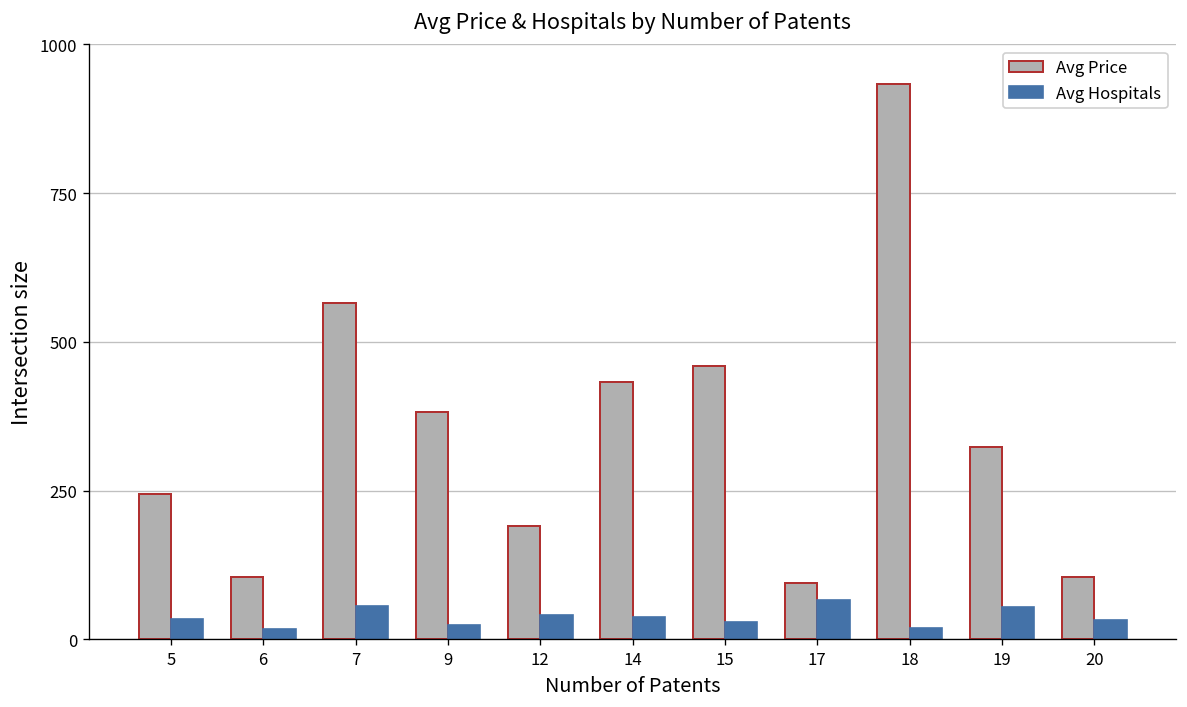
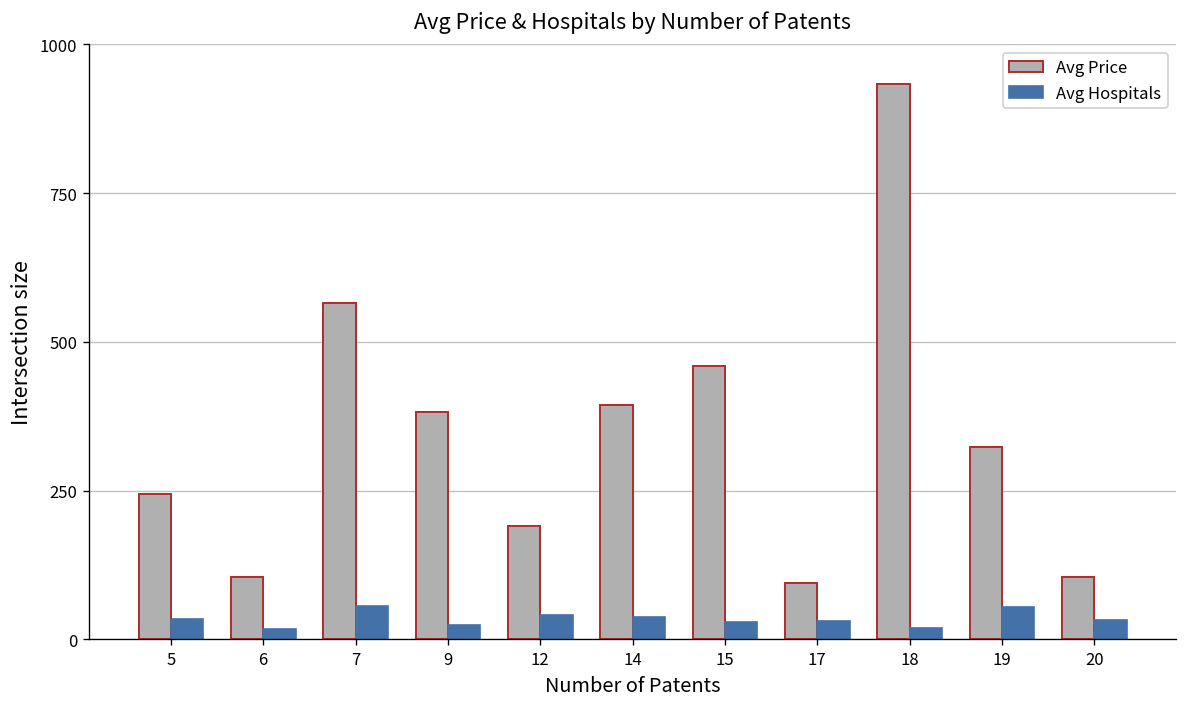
  {
    "Avg Price": {
      "5": 250,
      "6": 110,
      "7": 570,
      "9": 380,
      "12": 190,
-     "14": 430,
+     "14": 390,
      "15": 460,
      "17": 100,
      "18": 930,
      "19": 320,
      "20": 110
    },
    "Avg Hospitals": {
      "5": 40,
      "6": 20,
      "7": 60,
      "9": 30,
      "12": 40,
      "14": 40,
      "15": 30,
-     "17": 70,
+     "17": 30,
      "18": 20,
      "19": 50,
      "20": 30
    }
  }
